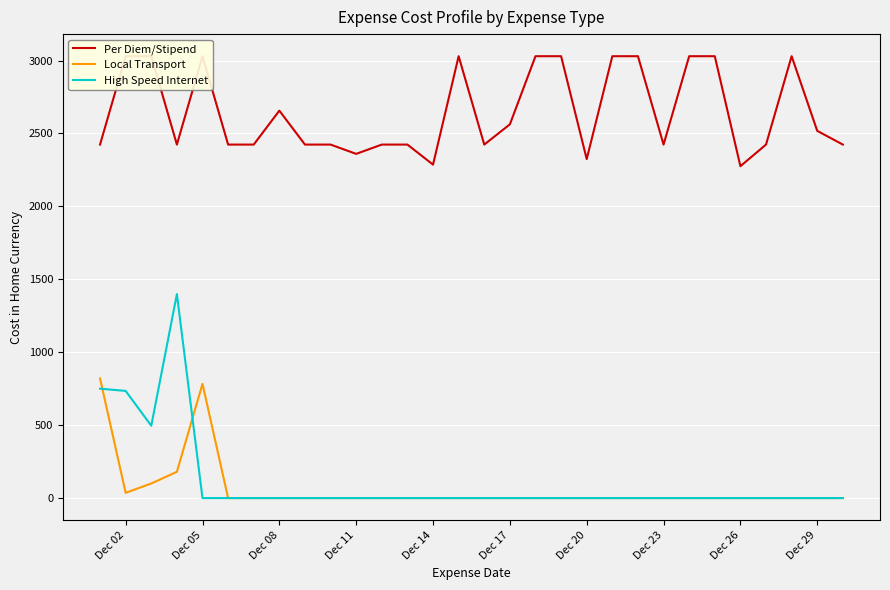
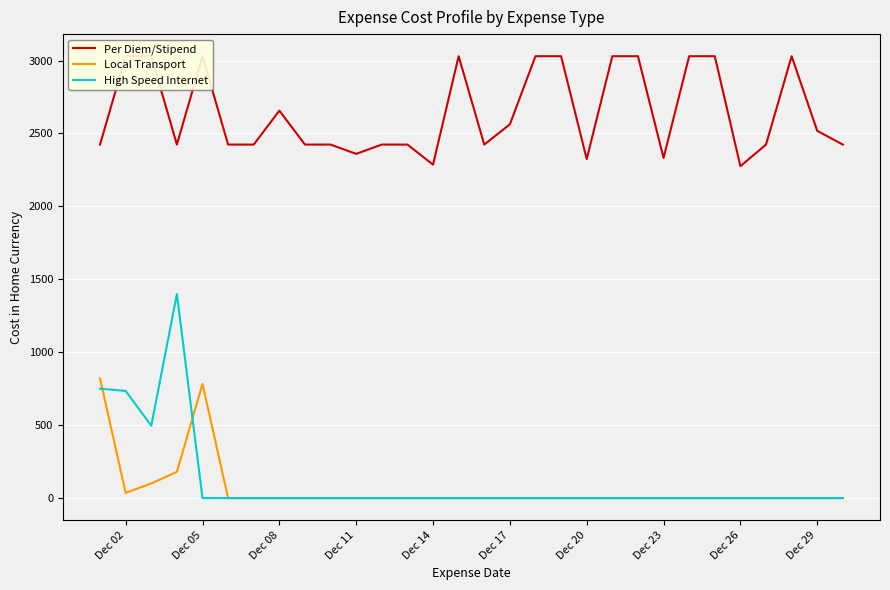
  {
    "Per Diem/Stipend": {
      "Dec 08": 2660,
      "Dec 11": 2360,
      "Dec 14": 2290,
      "Dec 17": 2560,
      "Dec 20": 2320,
-     "Dec 23": 2420,
+     "Dec 23": 2330,
      "Dec 26": 2280,
      "Dec 29": 2520
    },
    "Local Transport": {
      "Dec 02": 40,
      "Dec 05": 780
    },
    "High Speed Internet": {
      "Dec 02": 730,
      "Dec 05": 0
    }
  }
